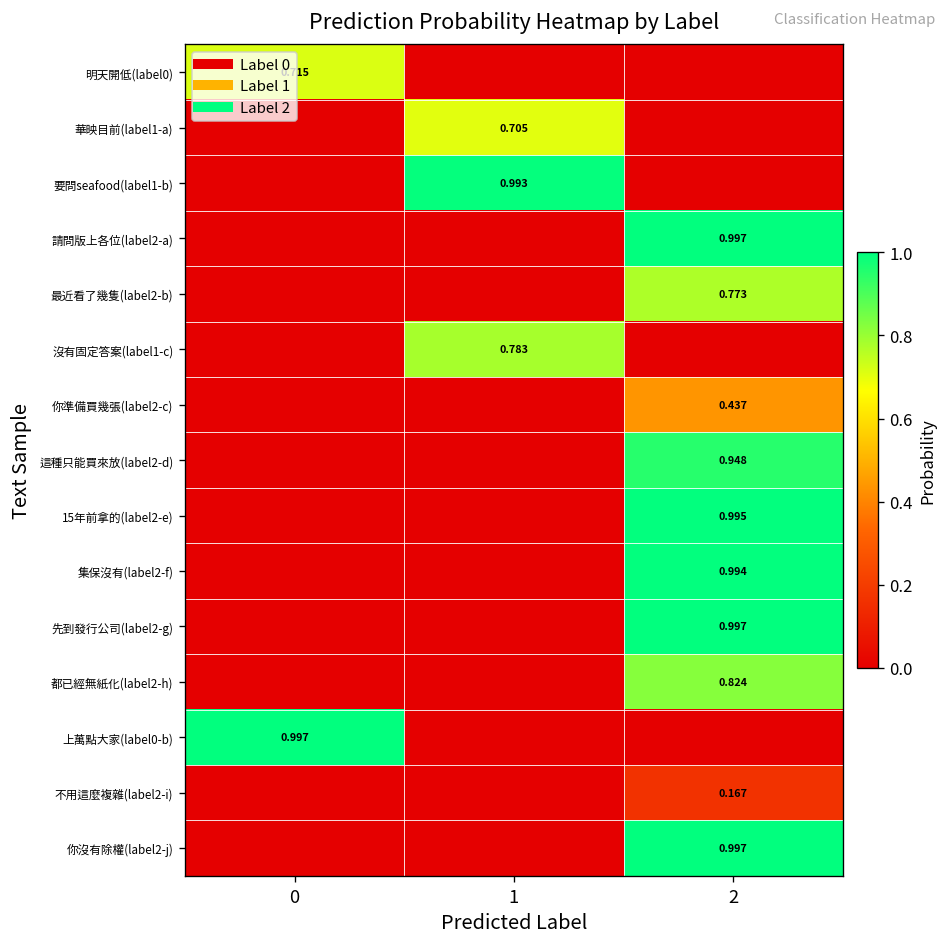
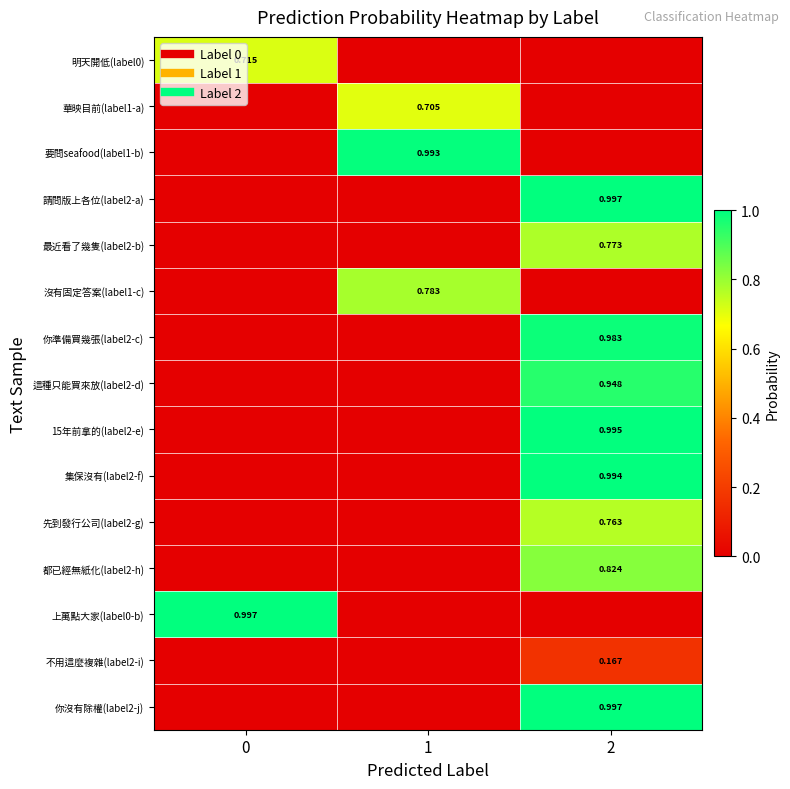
  {
    "華映目前(label1-a)": {
      "1": 0.705
    },
    "要問seafood(label1-b)": {
      "1": 0.993
    },
    "請問版上各位(label2-a)": {
      "2": 0.997
    },
    "最近看了幾隻(label2-b)": {
      "2": 0.773
    },
    "沒有固定答案(label1-c)": {
      "1": 0.783
    },
    "你準備買幾張(label2-c)": {
-     "2": 0.437
+     "2": 0.983
    },
    "這種只能買來放(label2-d)": {
      "2": 0.948
    },
    "15年前拿的(label2-e)": {
      "2": 0.995
    },
    "集保沒有(label2-f)": {
      "2": 0.994
    },
    "先到發行公司(label2-g)": {
-     "2": 0.997
+     "2": 0.763
    },
    "都已經無紙化(label2-h)": {
      "2": 0.824
    },
    "上萬點大家(label0-b)": {
      "0": 0.997
    },
    "不用這麼複雜(label2-i)": {
      "2": 0.167
    },
    "你沒有除權(label2-j)": {
      "2": 0.997
    }
  }
